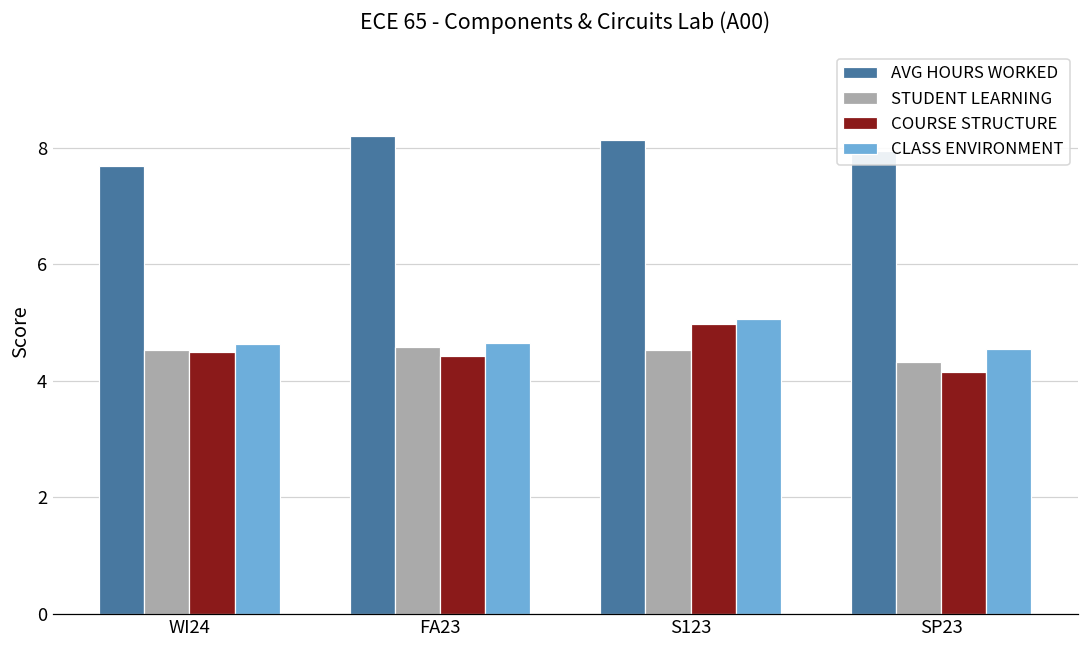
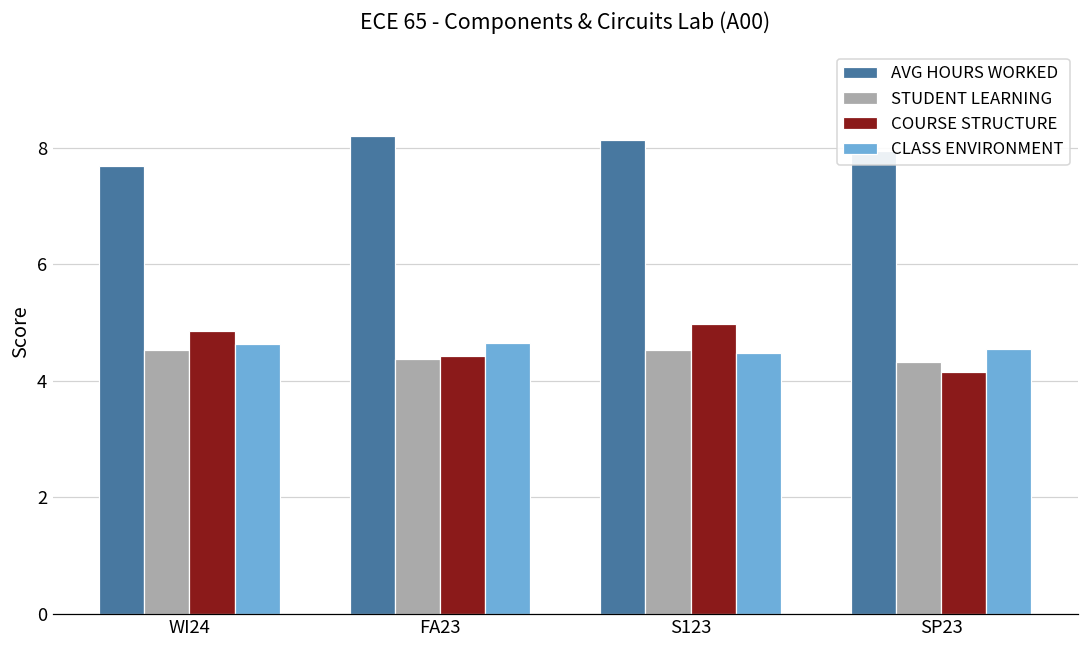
  {
    "AVG HOURS WORKED": {
      "WI24": 7.7,
      "FA23": 8.2,
      "S123": 8.1
    },
    "STUDENT LEARNING": {
      "WI24": 4.5,
-     "FA23": 4.6,
+     "FA23": 4.4,
      "S123": 4.5,
      "SP23": 4.3
    },
    "COURSE STRUCTURE": {
-     "WI24": 4.5,
+     "WI24": 4.9,
      "FA23": 4.4,
      "S123": 5.0,
      "SP23": 4.2
    },
    "CLASS ENVIRONMENT": {
      "WI24": 4.6,
      "FA23": 4.7,
-     "S123": 5.1,
+     "S123": 4.5,
      "SP23": 4.5
    }
  }
